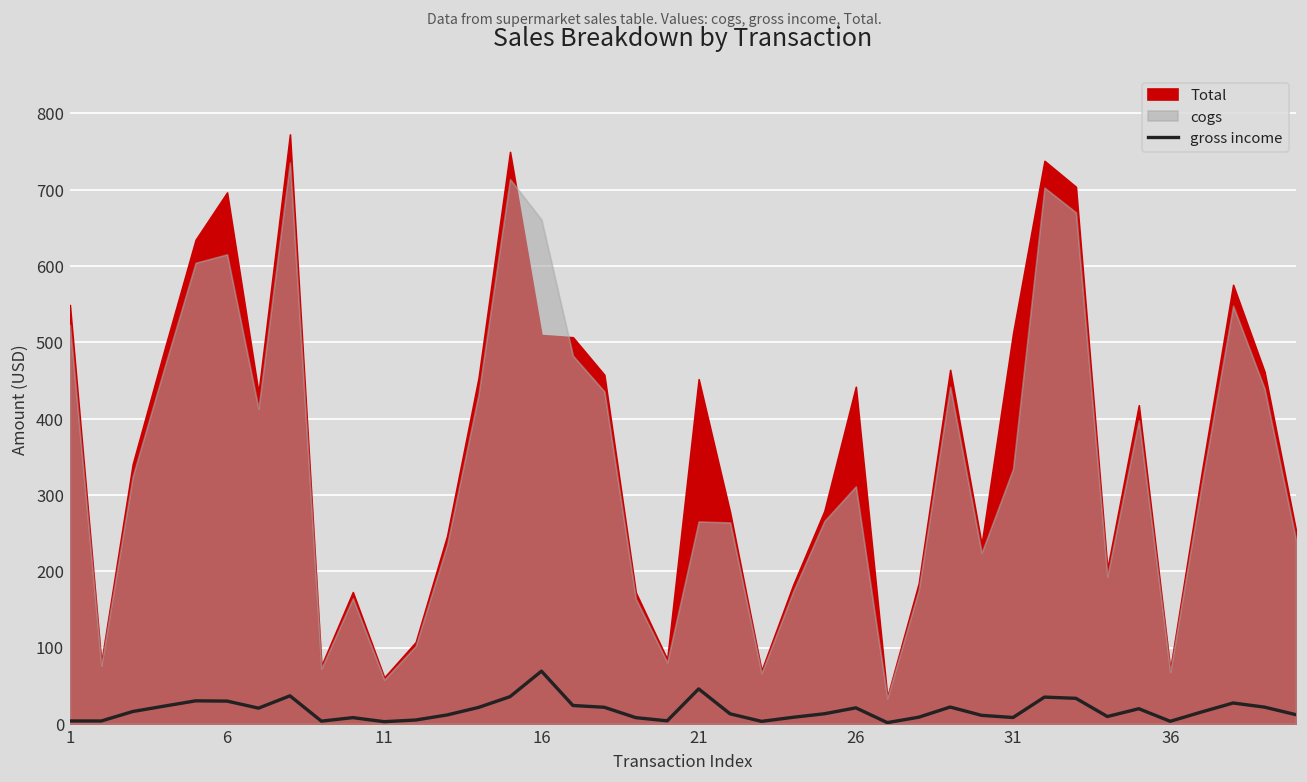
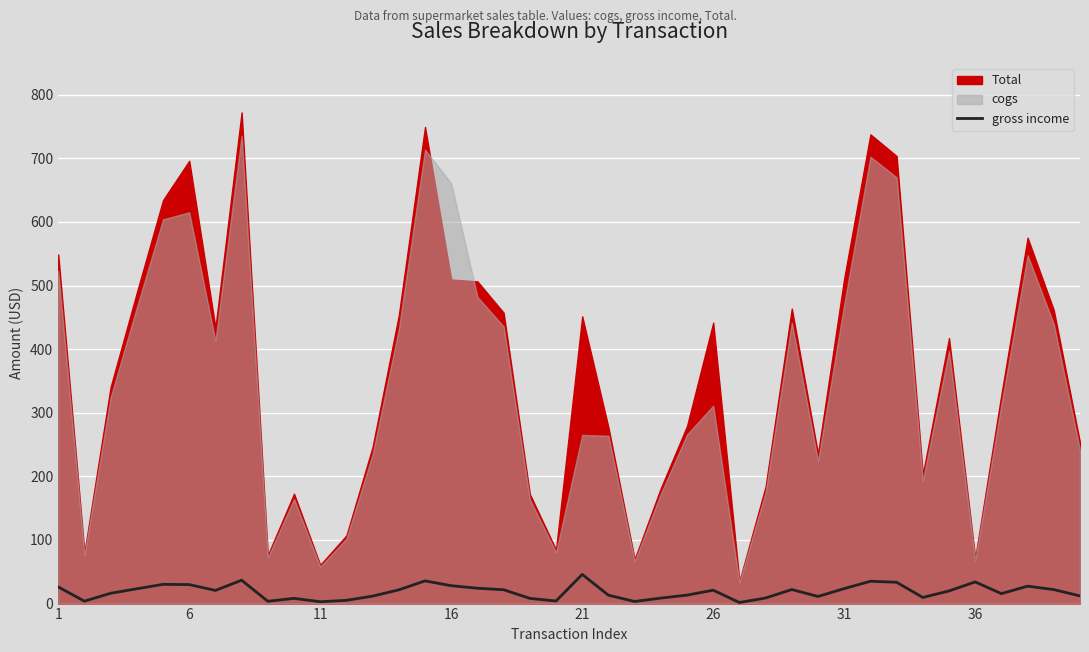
  {
    "gross income": {
-     "1": 0,
+     "1": 30,
      "6": 30,
      "11": 0,
-     "16": 70,
+     "16": 30,
      "21": 50,
      "26": 20,
-     "31": 10,
-     "36": 0
+     "31": 20,
+     "36": 30
    },
    "Total": {
      "1": 550,
      "6": 700,
      "16": 510,
      "21": 450,
      "26": 440,
      "31": 510
    },
    "cogs": {
      "1": 520,
      "6": 620,
      "16": 660,
      "21": 270,
      "26": 310,
-     "31": 330
+     "31": 470
    }
  }
